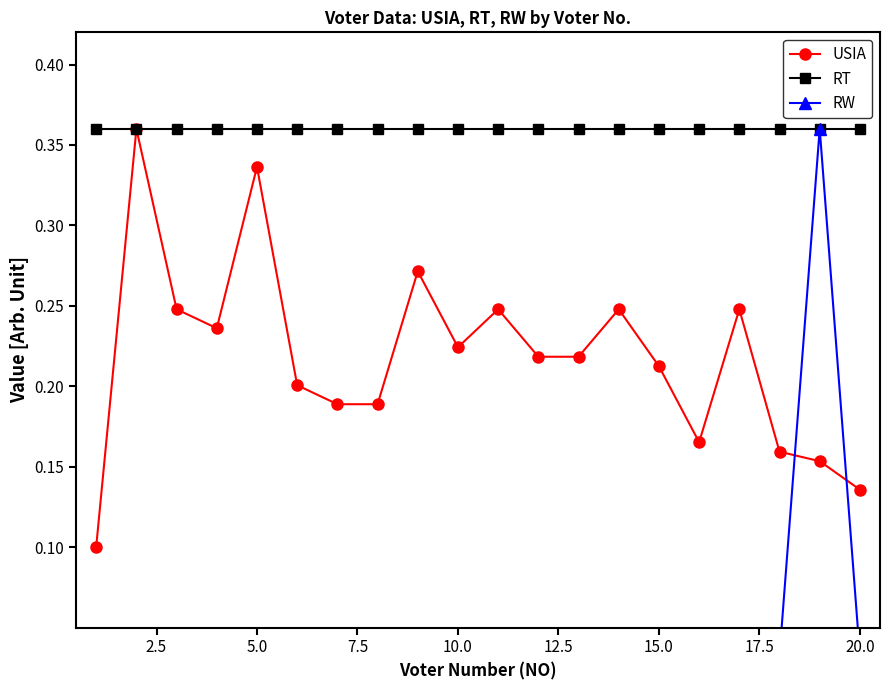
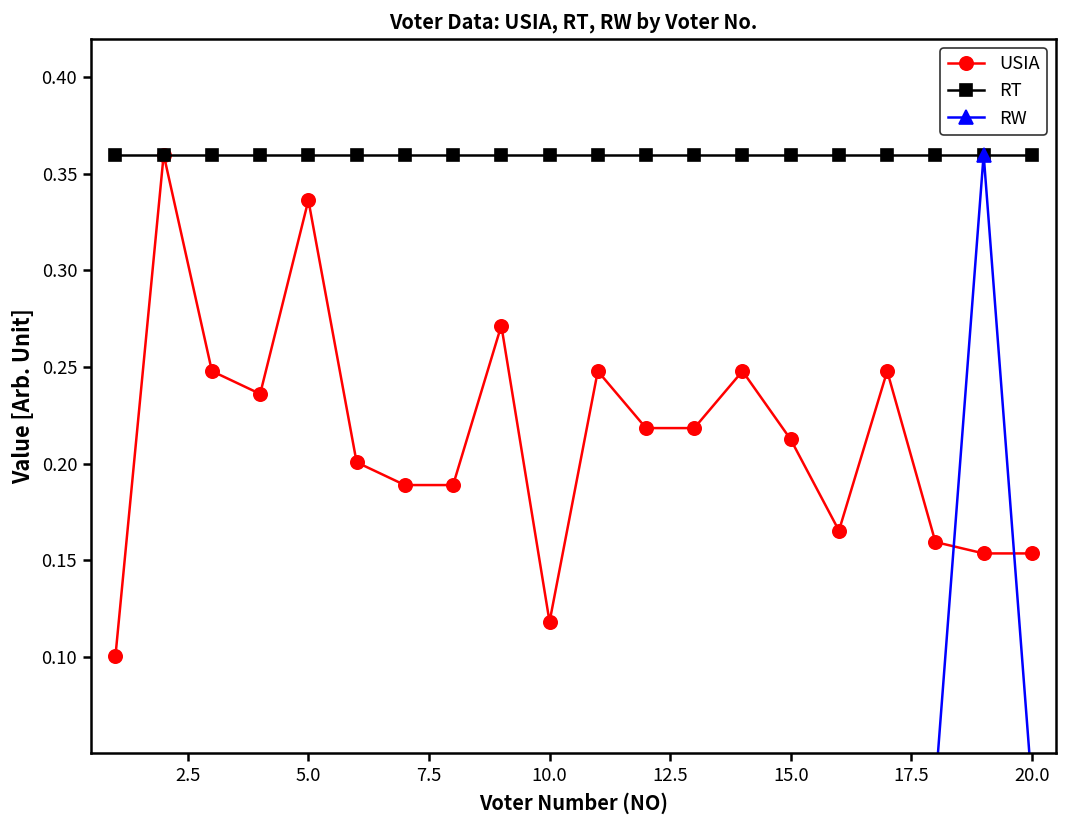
  {
    "USIA": {
      "5.0": 0.336,
-     "10.0": 0.224,
+     "10.0": 0.118,
      "15.0": 0.212,
-     "20.0": 0.136
+     "20.0": 0.153
    },
    "RT": {
      "5.0": 0.360,
      "10.0": 0.360,
      "15.0": 0.360,
      "20.0": 0.360
    }
  }
